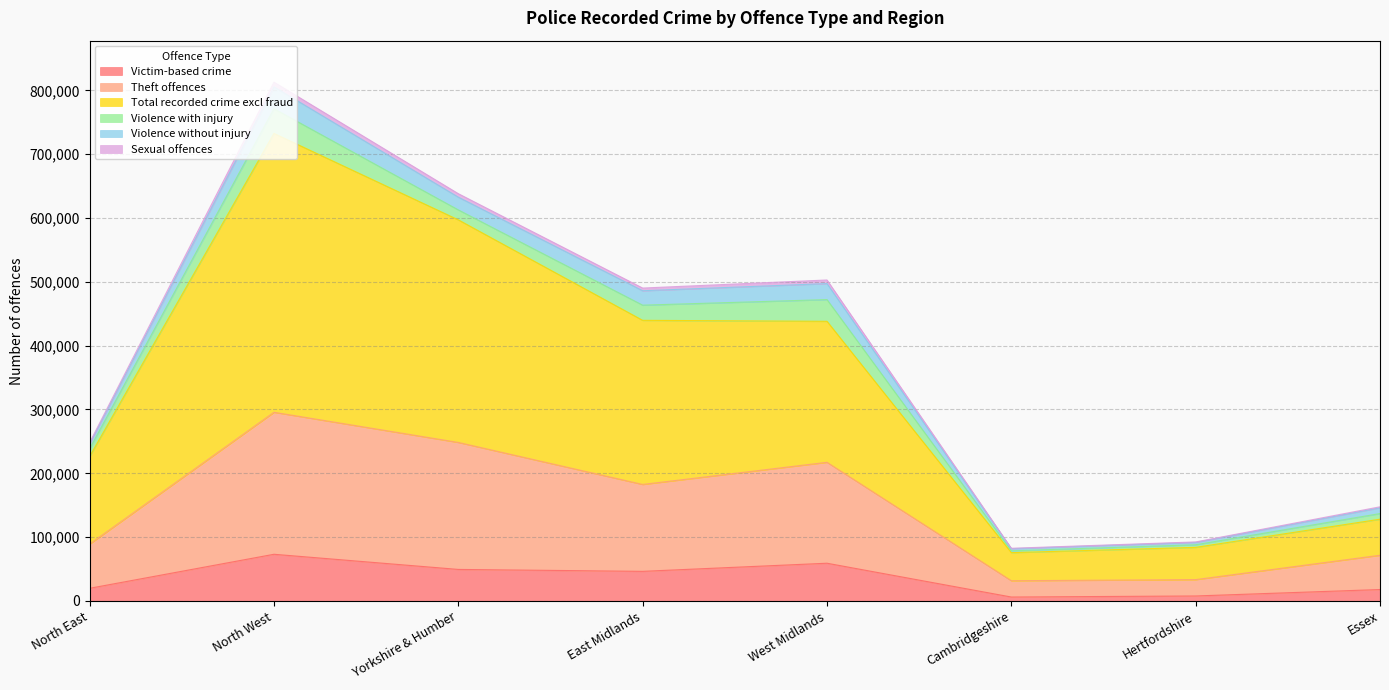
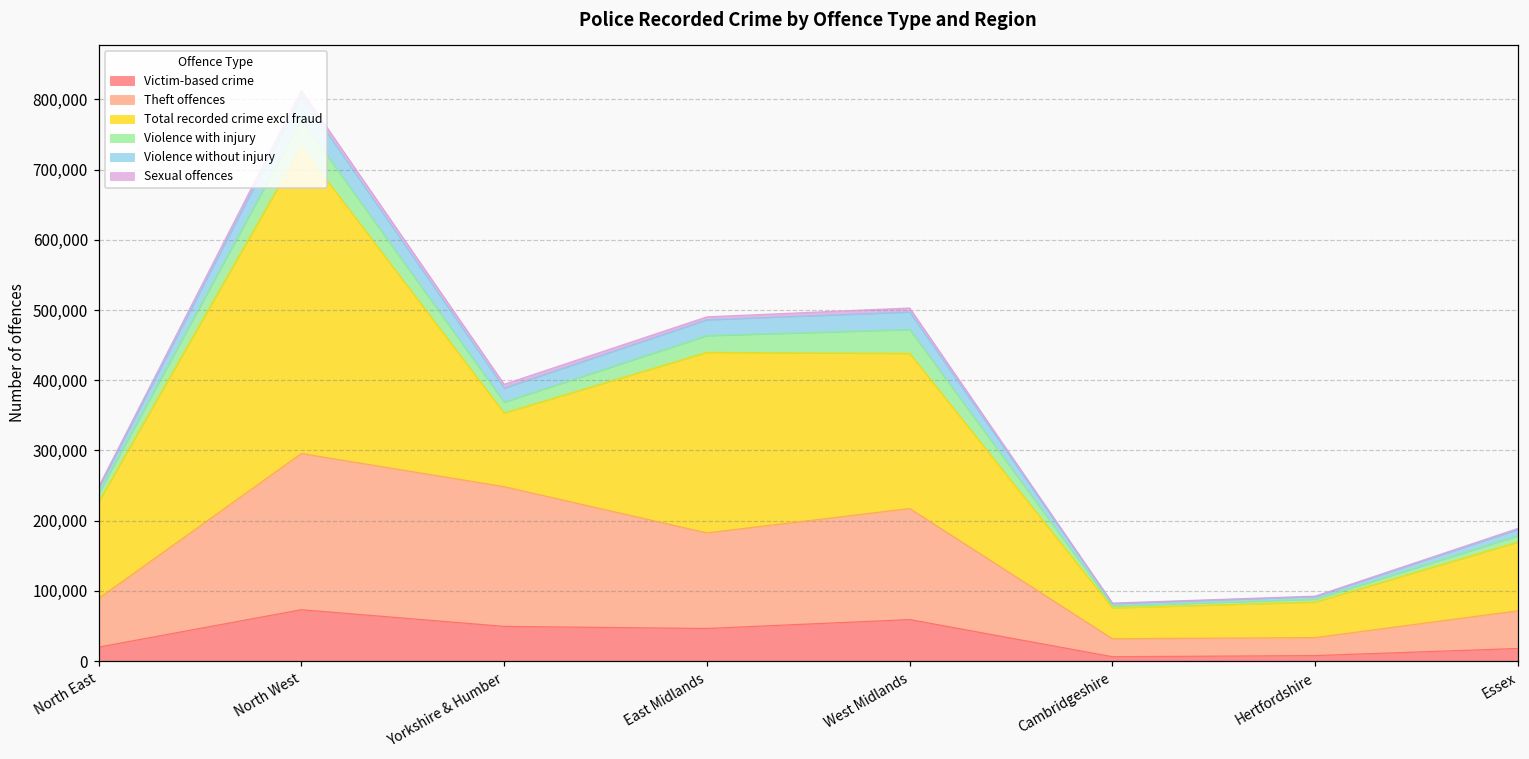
  {
    "Total recorded crime excl fraud": {
      "North East": "140,000",
-     "Yorkshire & Humber": "350,000",
+     "Yorkshire & Humber": "100,000",
      "East Midlands": "260,000",
      "West Midlands": "220,000",
      "Hertfordshire": "50,000",
-     "Essex": "60,000"
+     "Essex": "100,000"
    },
    "Violence with injury": {
      "North East": "10,000",
      "Yorkshire & Humber": "20,000",
      "East Midlands": "20,000",
      "West Midlands": "30,000",
      "Essex": "10,000"
    },
    "Violence without injury": {
      "Yorkshire & Humber": "20,000",
      "East Midlands": "20,000",
      "West Midlands": "30,000"
    },
    "Sexual offences": {
      "Yorkshire & Humber": "10,000",
      "East Midlands": "0",
      "West Midlands": "10,000"
    }
  }
